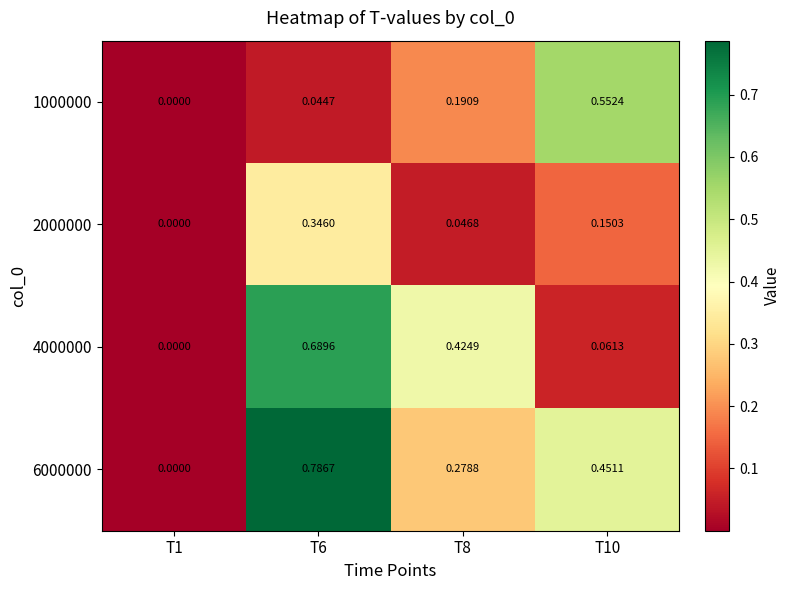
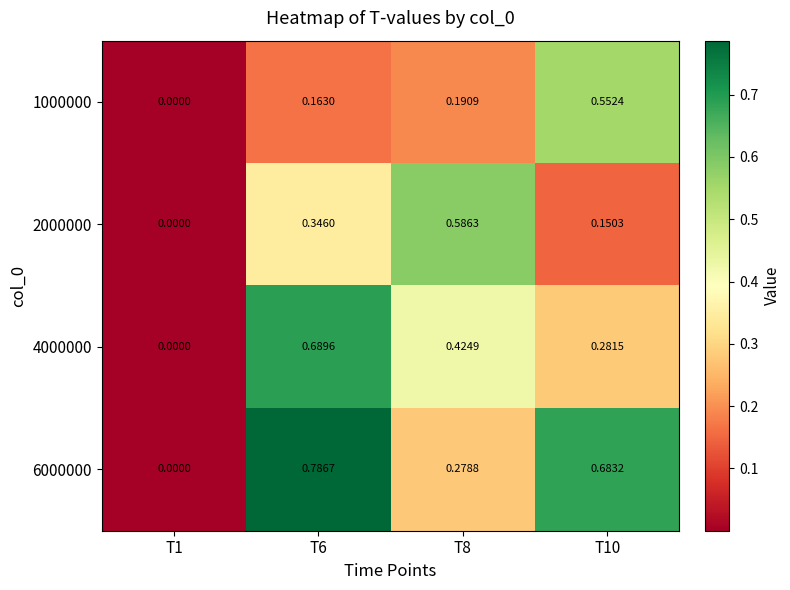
  {
    "1000000": {
      "T1": 0.0000,
-     "T6": 0.0447,
+     "T6": 0.1630,
      "T8": 0.1909,
      "T10": 0.5524
    },
    "2000000": {
      "T1": 0.0000,
      "T6": 0.3460,
-     "T8": 0.0468,
+     "T8": 0.5863,
      "T10": 0.1503
    },
    "4000000": {
      "T1": 0.0000,
      "T6": 0.6896,
      "T8": 0.4249,
-     "T10": 0.0613
+     "T10": 0.2815
    },
    "6000000": {
      "T1": 0.0000,
      "T6": 0.7867,
      "T8": 0.2788,
-     "T10": 0.4511
+     "T10": 0.6832
    }
  }
